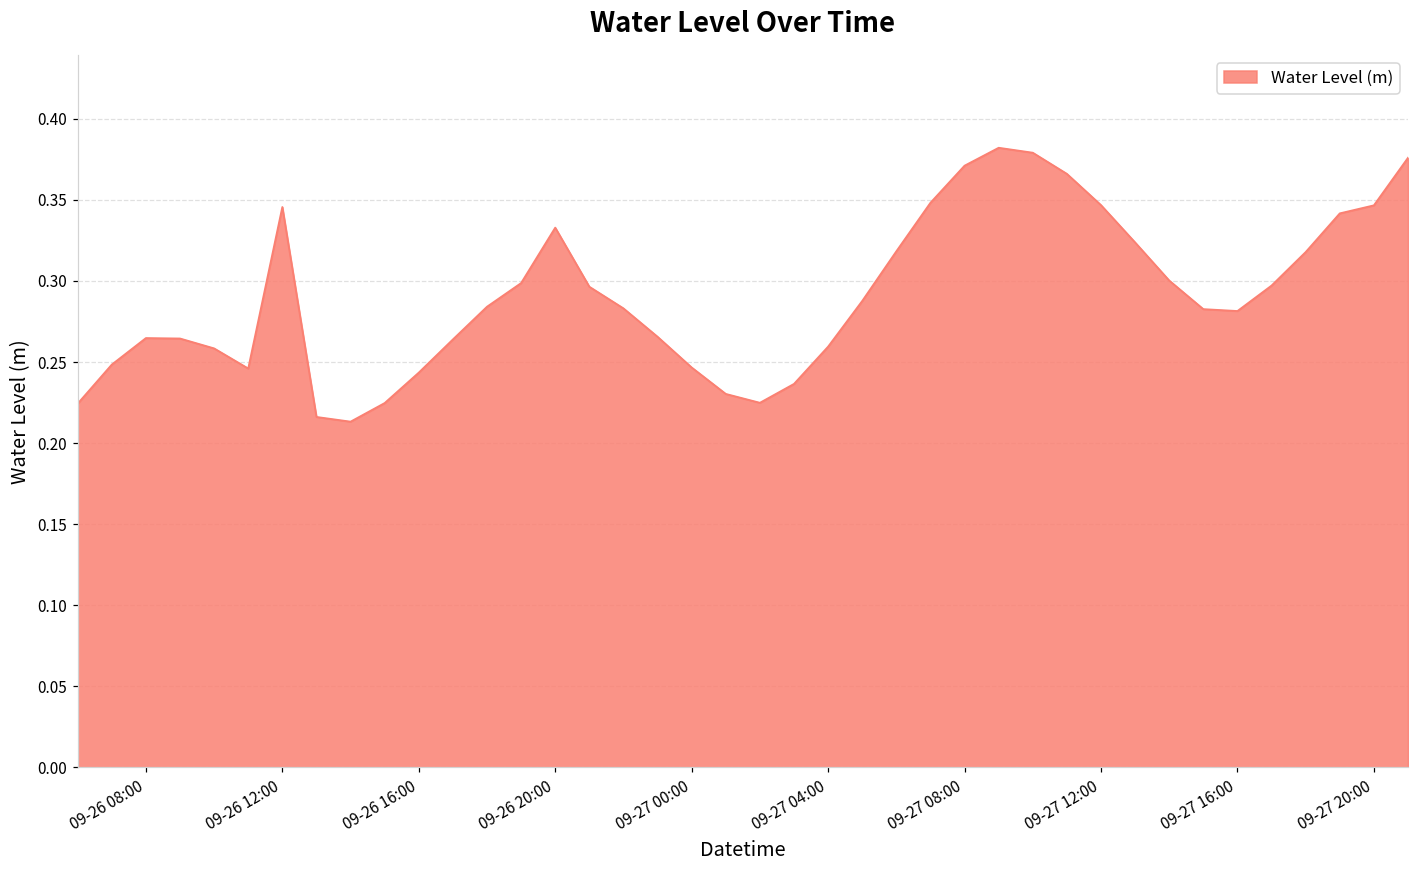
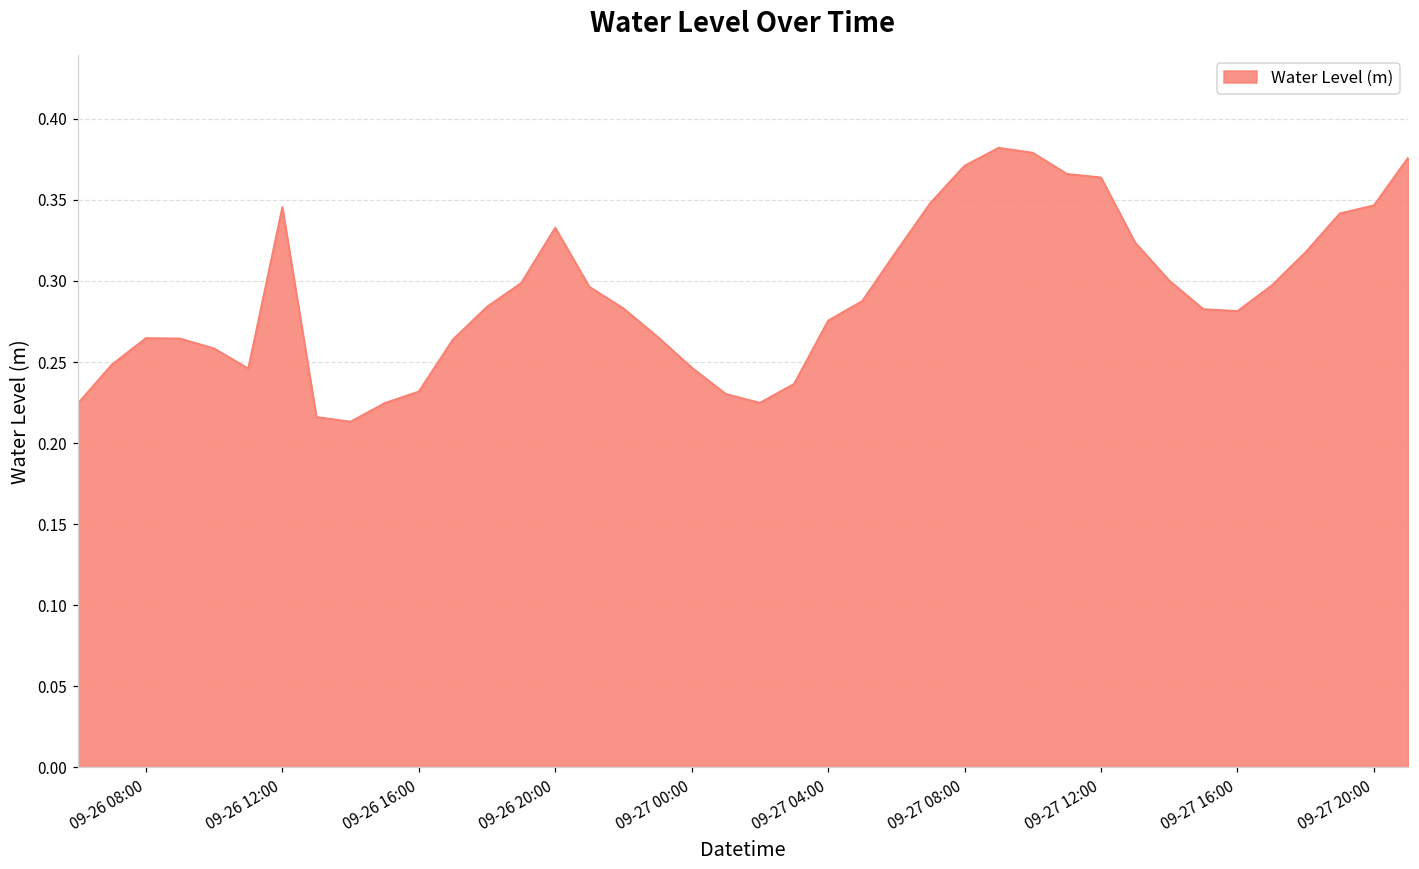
  {
    "09-26 08:00": 0.265,
    "09-26 12:00": 0.346,
-   "09-26 16:00": 0.244,
+   "09-26 16:00": 0.232,
    "09-26 20:00": 0.333,
    "09-27 00:00": 0.247,
-   "09-27 04:00": 0.260,
+   "09-27 04:00": 0.276,
    "09-27 08:00": 0.371,
-   "09-27 12:00": 0.347,
+   "09-27 12:00": 0.364,
    "09-27 16:00": 0.281,
    "09-27 20:00": 0.347
  }
